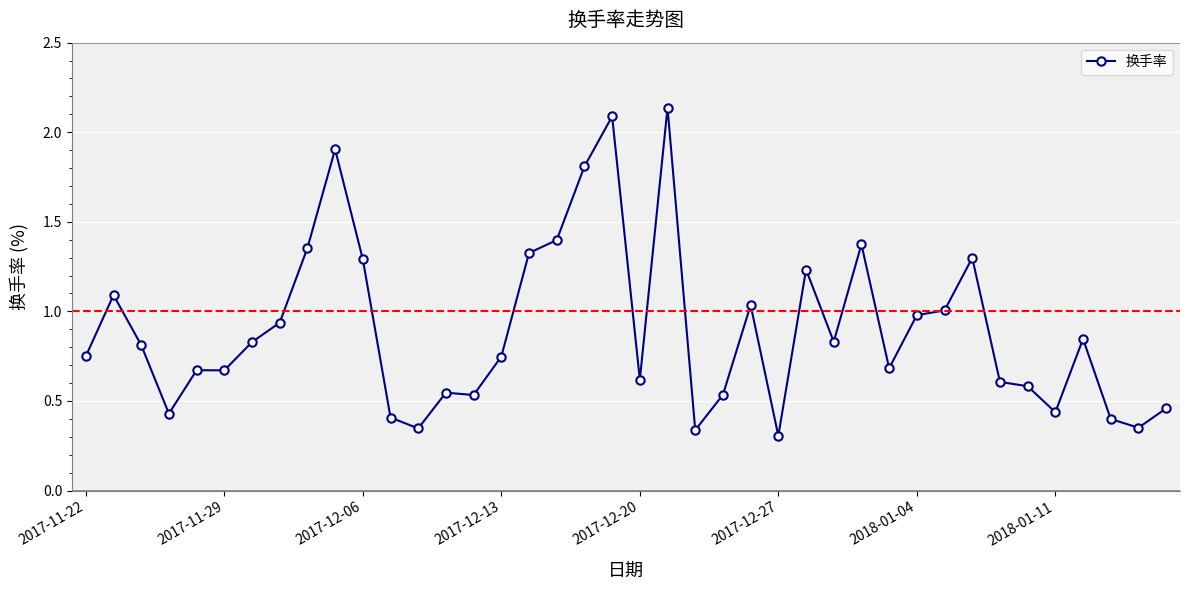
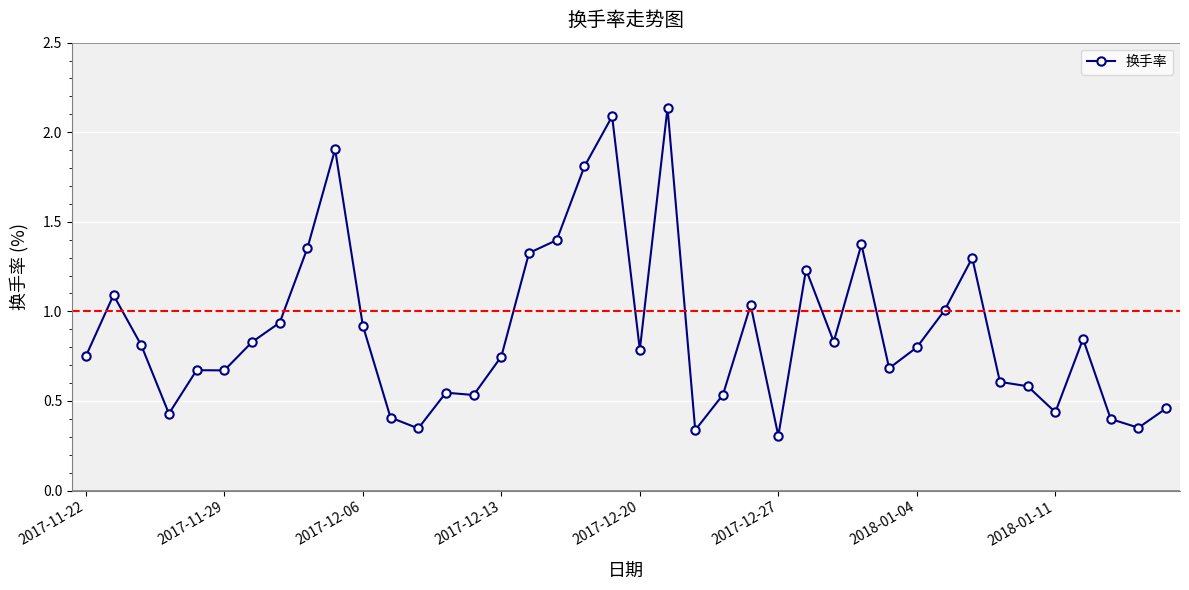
  {
    "2017-11-22": 0.75,
    "2017-11-29": 0.67,
-   "2017-12-06": 1.29,
+   "2017-12-06": 0.92,
    "2017-12-13": 0.75,
-   "2017-12-20": 0.62,
+   "2017-12-20": 0.79,
    "2017-12-27": 0.31,
-   "2018-01-04": 0.98,
+   "2018-01-04": 0.80,
    "2018-01-11": 0.44
  }
